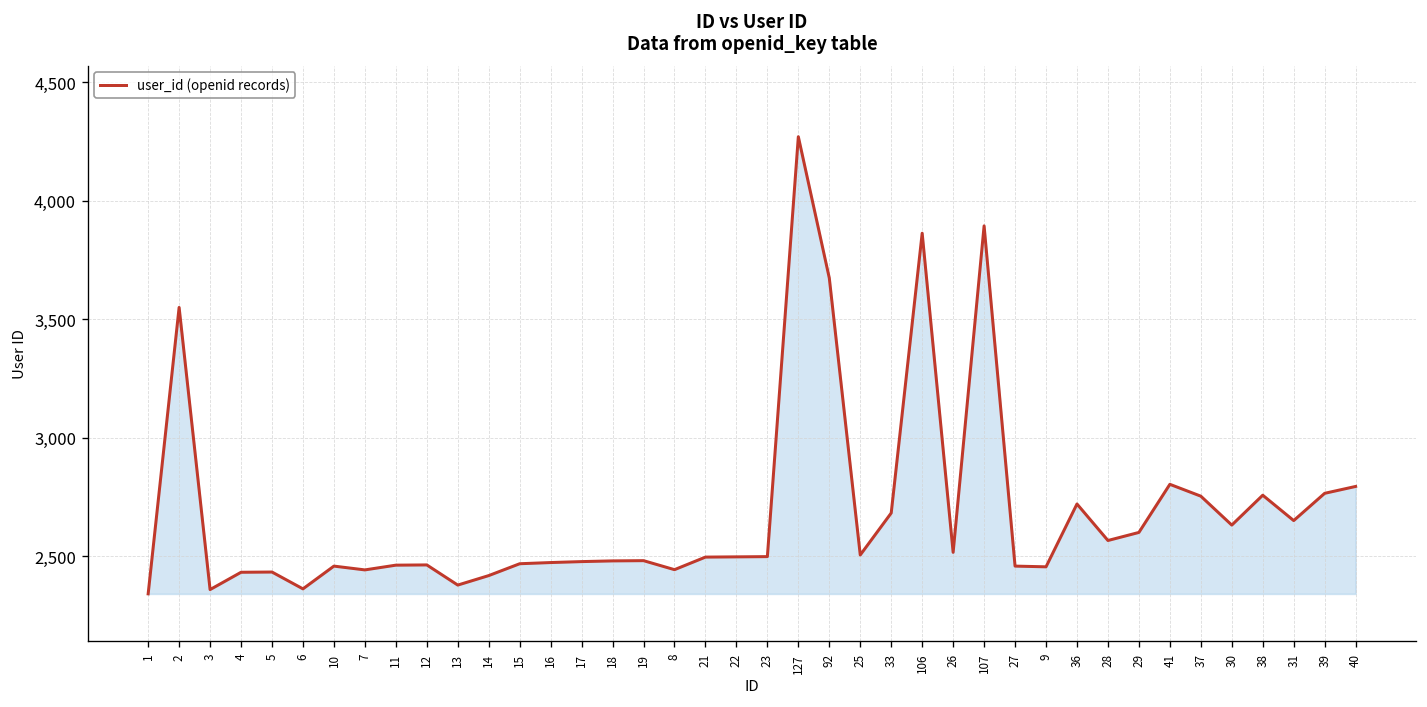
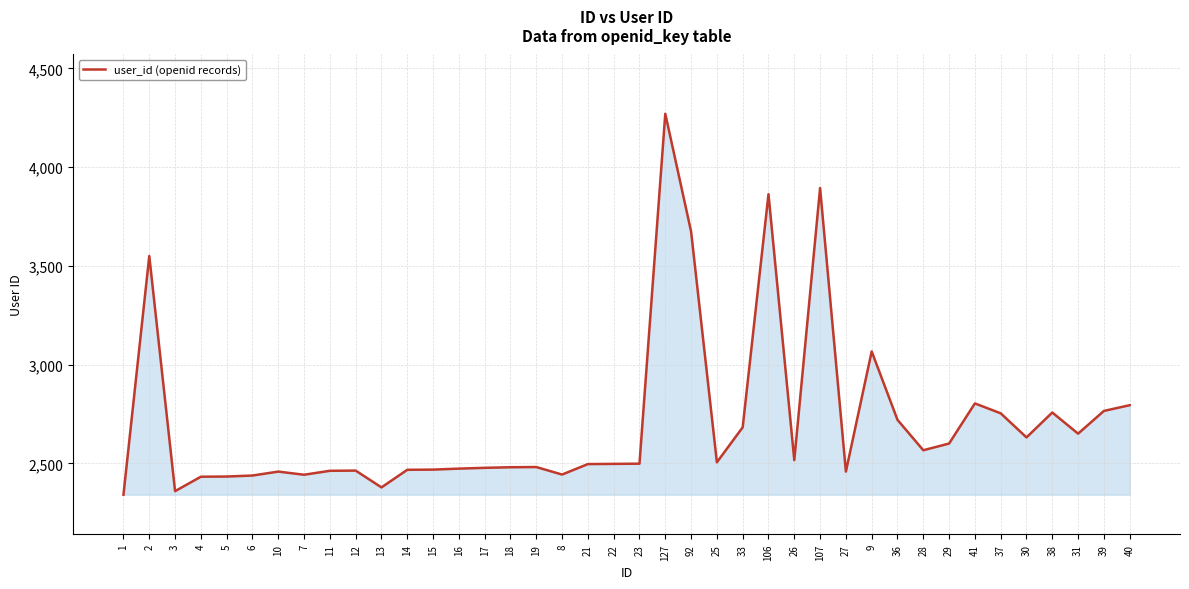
  {
    "1": "2,340",
    "2": "3,550",
    "3": "2,360",
    "4": "2,430",
    "5": "2,430",
-   "6": "2,360",
+   "6": "2,440",
    "10": "2,460",
    "7": "2,440",
    "11": "2,460",
    "12": "2,460",
    "13": "2,380",
-   "14": "2,420",
+   "14": "2,470",
    "15": "2,470",
    "16": "2,470",
    "17": "2,480",
    "18": "2,480",
    "19": "2,480",
    "8": "2,440",
    "21": "2,500",
    "22": "2,500",
    "23": "2,500",
    "127": "4,270",
    "92": "3,670",
    "25": "2,510",
    "33": "2,680",
    "106": "3,860",
    "26": "2,520",
    "107": "3,890",
    "27": "2,460",
-   "9": "2,460",
+   "9": "3,070",
    "36": "2,720",
    "28": "2,570",
    "29": "2,600",
    "41": "2,800",
    "37": "2,750",
    "30": "2,630",
    "38": "2,760",
    "31": "2,650",
    "39": "2,770",
    "40": "2,800"
  }
